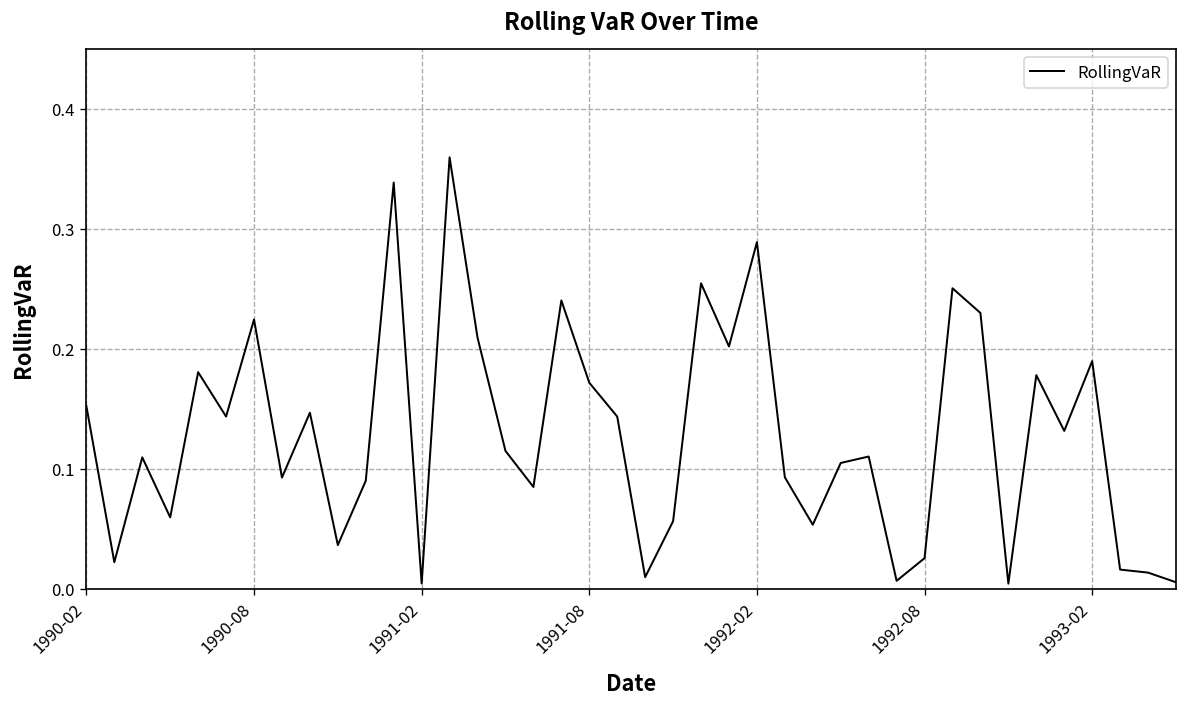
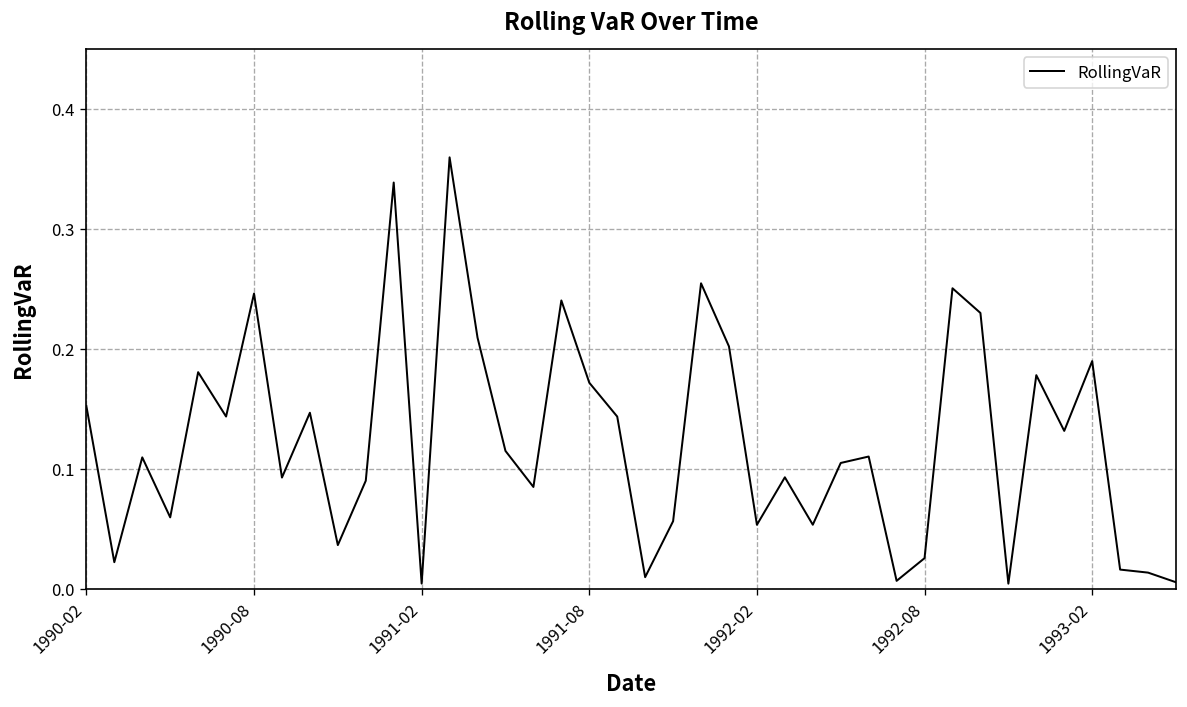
  {
    "1990-02": 0.15,
-   "1990-08": 0.22,
+   "1990-08": 0.25,
    "1991-02": 0.00,
    "1991-08": 0.17,
-   "1992-02": 0.29,
+   "1992-02": 0.05,
    "1992-08": 0.03,
    "1993-02": 0.19
  }
